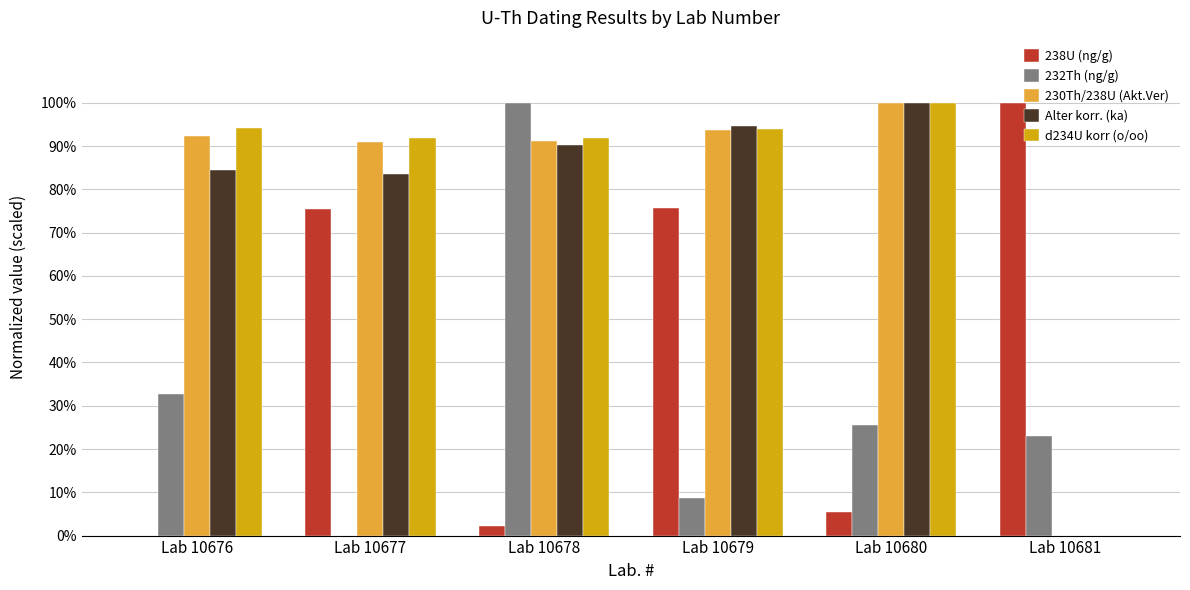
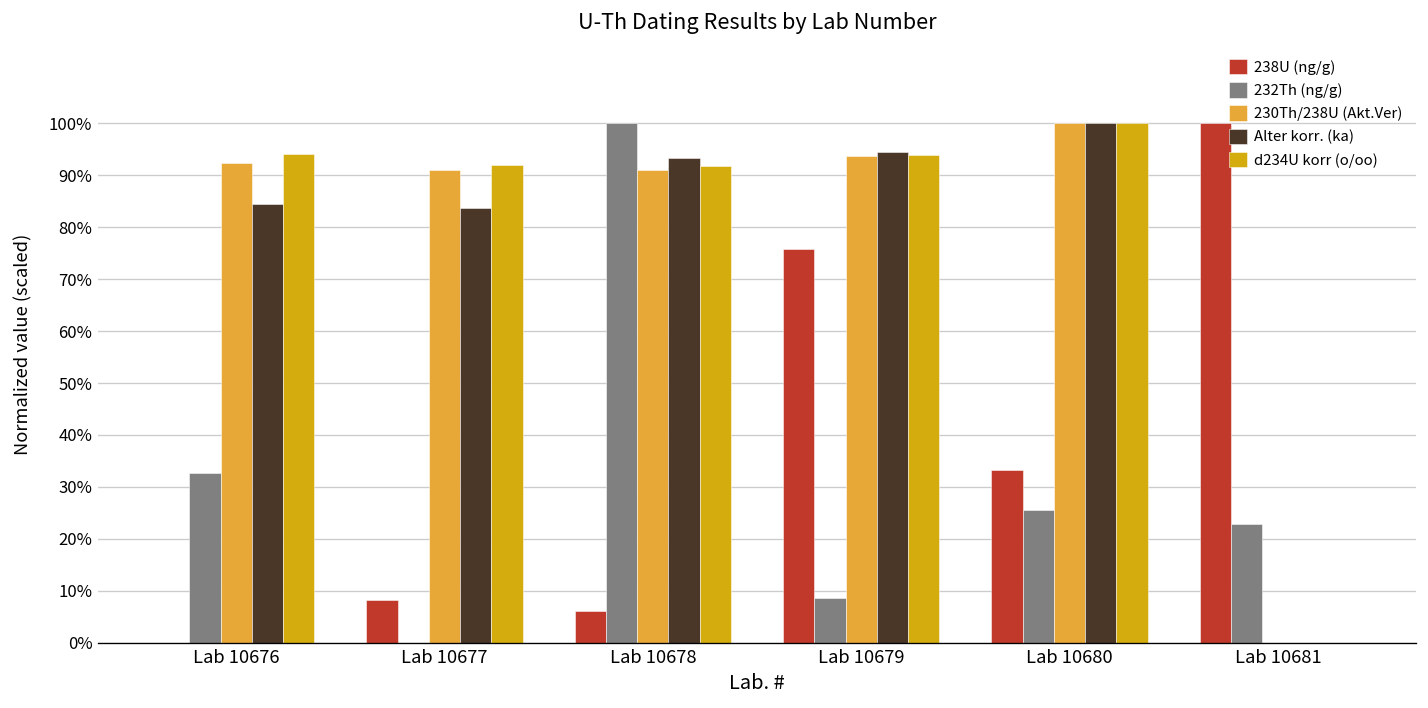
  {
    "238U (ng/g)": {
      "Lab 10676": "0%",
-     "Lab 10677": "76%",
-     "Lab 10678": "2%",
+     "Lab 10677": "8%",
+     "Lab 10678": "6%",
      "Lab 10679": "76%",
-     "Lab 10680": "5%",
+     "Lab 10680": "33%",
      "Lab 10681": "100%"
    },
    "232Th (ng/g)": {
      "Lab 10676": "33%",
      "Lab 10677": "0%",
      "Lab 10678": "100%",
      "Lab 10679": "9%",
      "Lab 10680": "26%",
      "Lab 10681": "23%"
    },
    "Alter korr. (ka)": {
      "Lab 10676": "84%",
      "Lab 10677": "84%",
-     "Lab 10678": "90%",
+     "Lab 10678": "93%",
      "Lab 10679": "95%",
      "Lab 10680": "100%",
      "Lab 10681": "0%"
    }
  }
